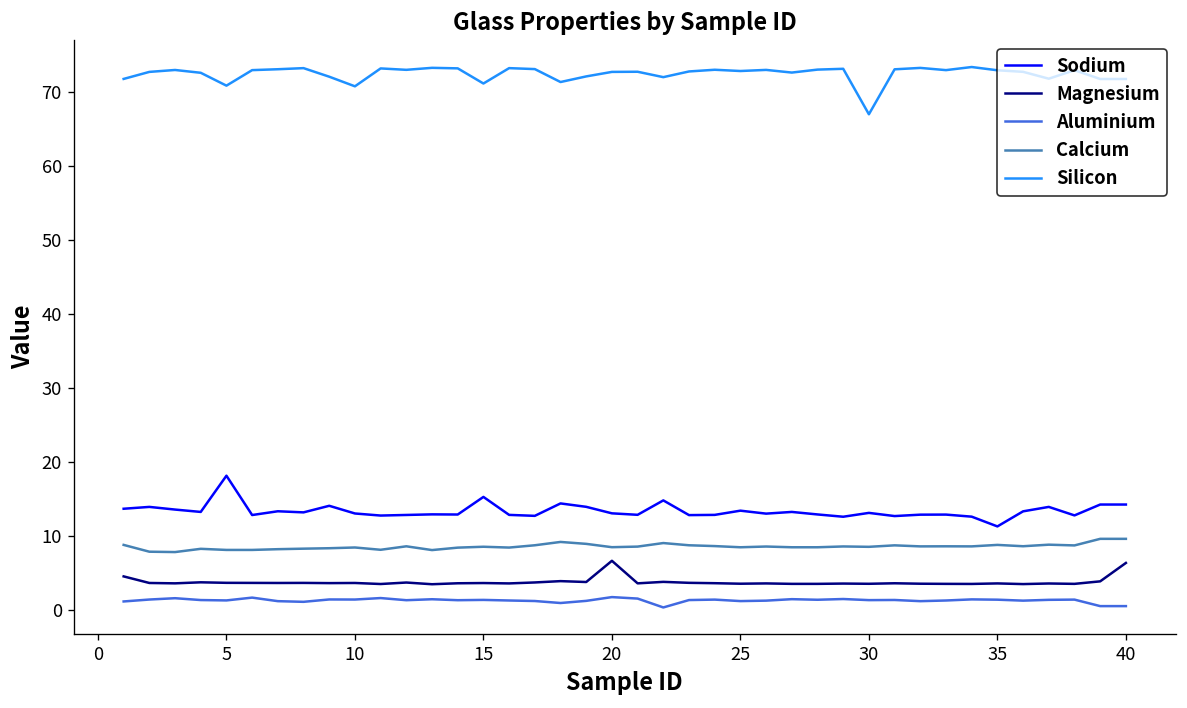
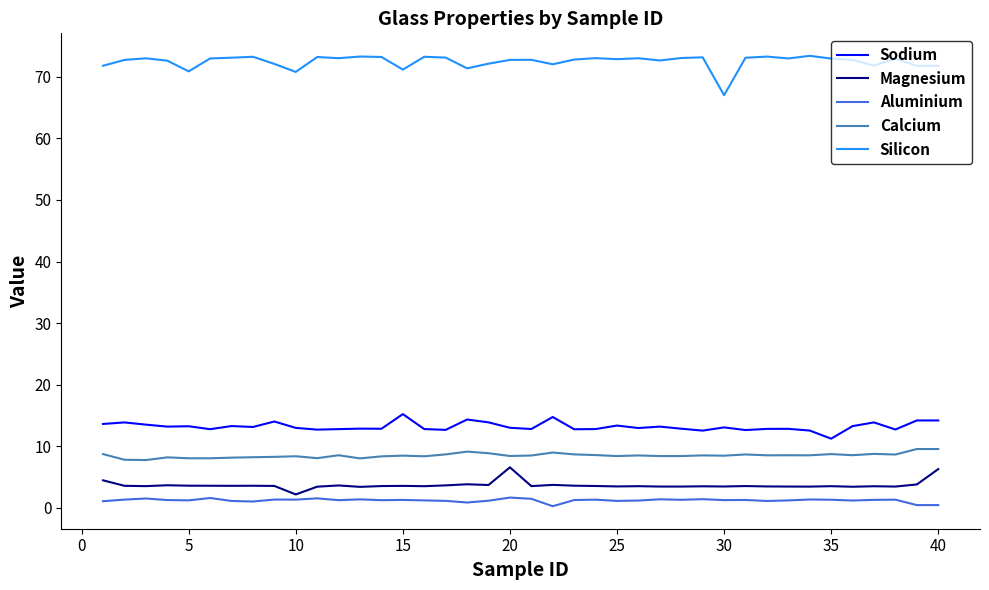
  {
    "Sodium": {
-     "5": 18,
+     "5": 13,
      "10": 13,
      "15": 15,
      "20": 13,
      "25": 13,
      "30": 13,
      "35": 11,
      "40": 14
    },
    "Magnesium": {
      "5": 4,
-     "10": 4,
+     "10": 2,
      "15": 4,
      "20": 7,
      "25": 4,
      "30": 3,
      "35": 4,
      "40": 6
    },
    "Silicon": {
      "5": 71,
      "10": 71,
      "15": 71,
      "20": 73,
      "25": 73,
      "30": 67
    }
  }
